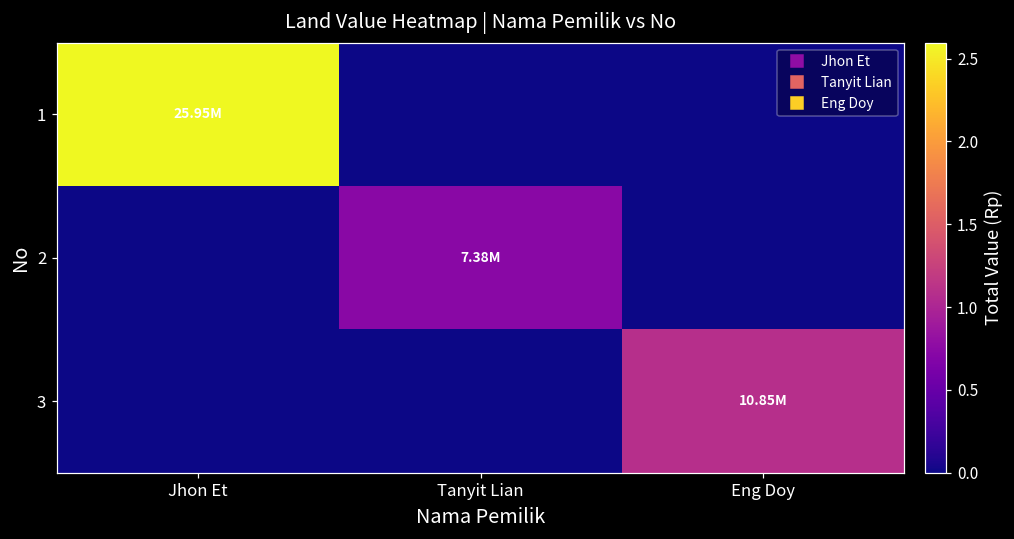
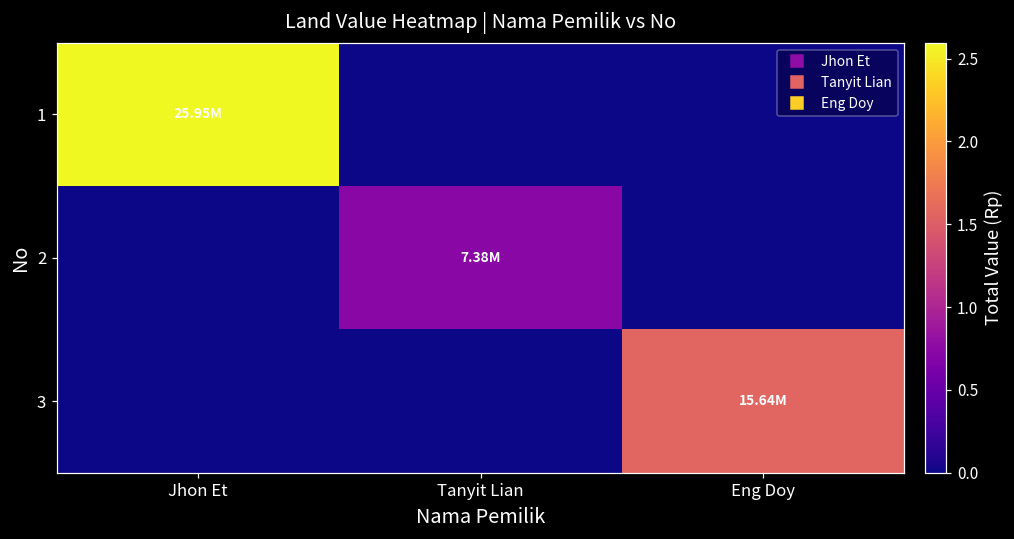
  {
    "1": {
      "Jhon Et": "25.95M"
    },
    "2": {
      "Tanyit Lian": "7.38M"
    },
    "3": {
-     "Eng Doy": "10.85M"
+     "Eng Doy": "15.64M"
    }
  }
